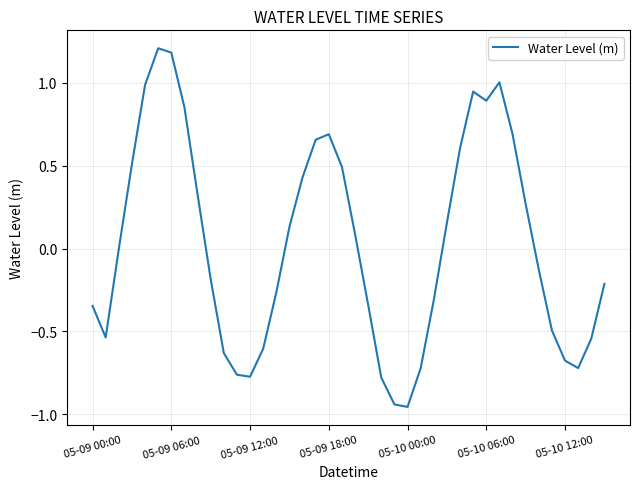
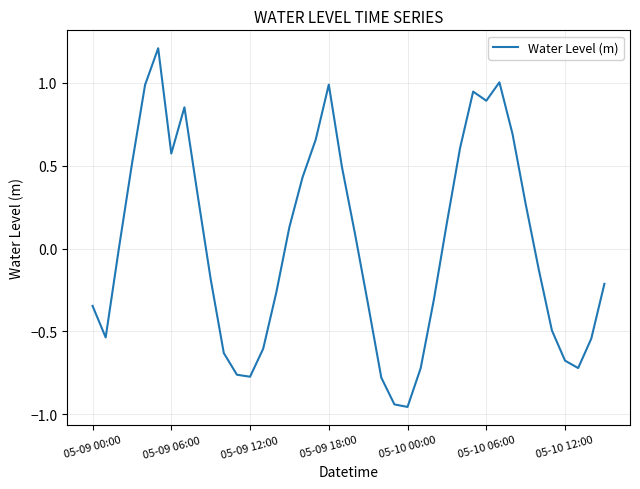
  {
    "05-09 00:00": -0.35,
-   "05-09 06:00": 1.18,
+   "05-09 06:00": 0.57,
    "05-09 12:00": -0.77,
-   "05-09 18:00": 0.69,
+   "05-09 18:00": 0.99,
    "05-10 00:00": -0.96,
    "05-10 06:00": 0.89,
    "05-10 12:00": -0.68
  }
